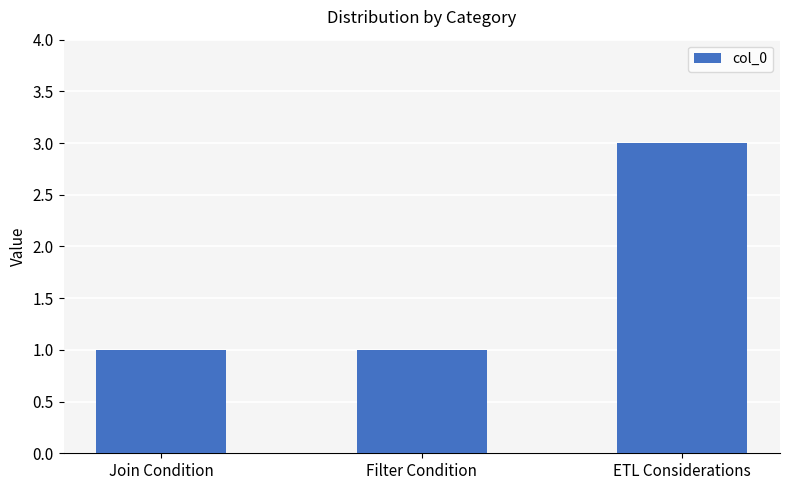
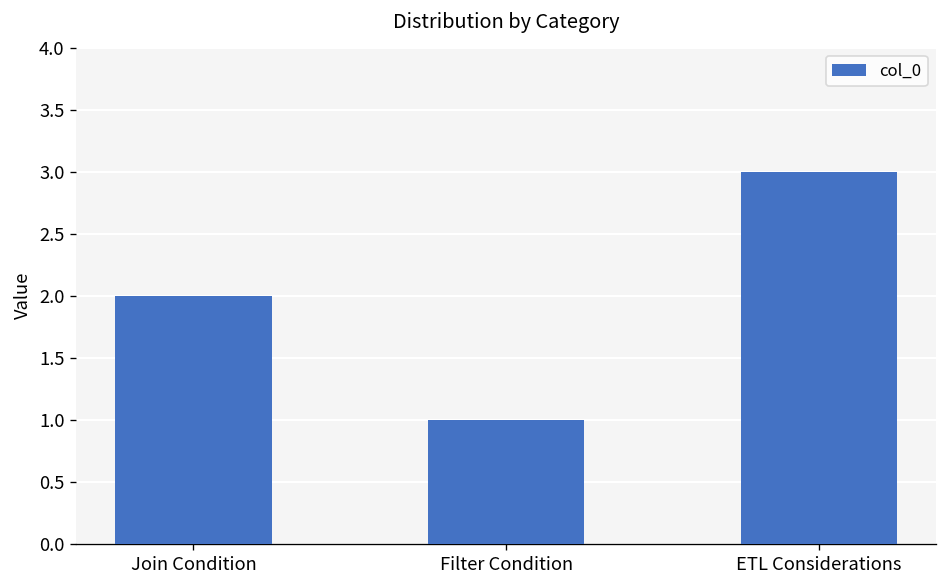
  {
-   "Join Condition": 1,
+   "Join Condition": 2,
    "Filter Condition": 1,
    "ETL Considerations": 3
  }
